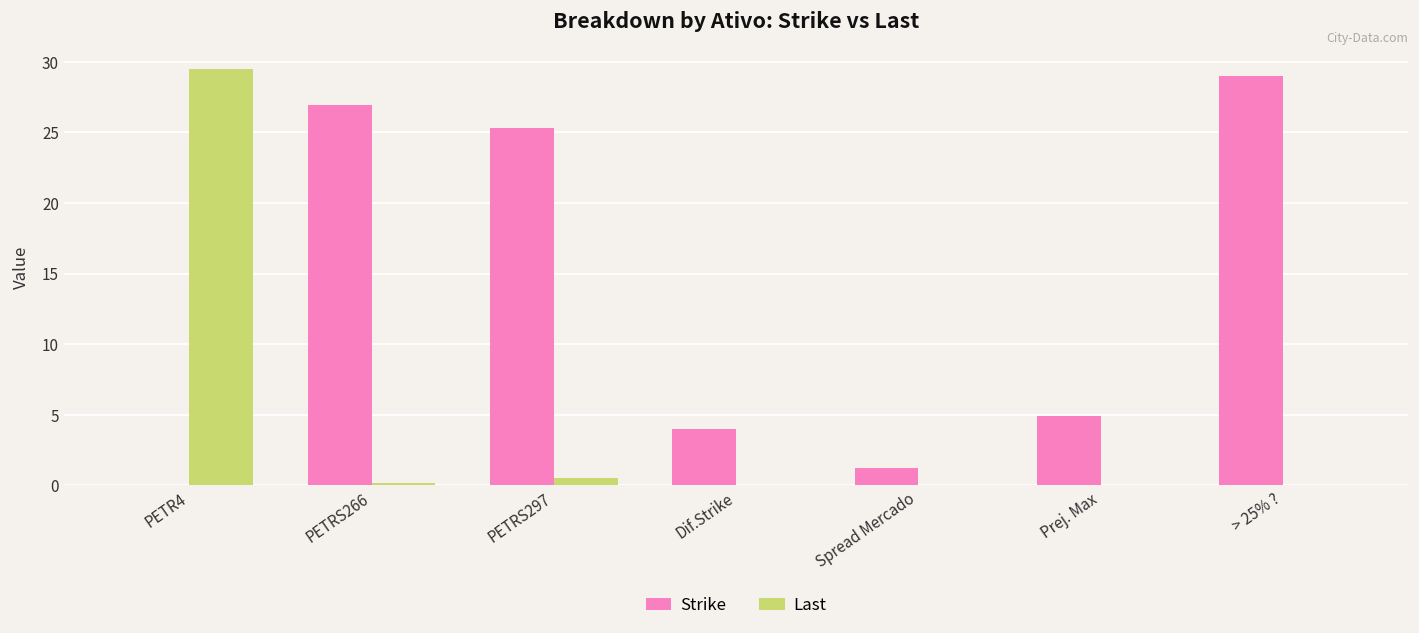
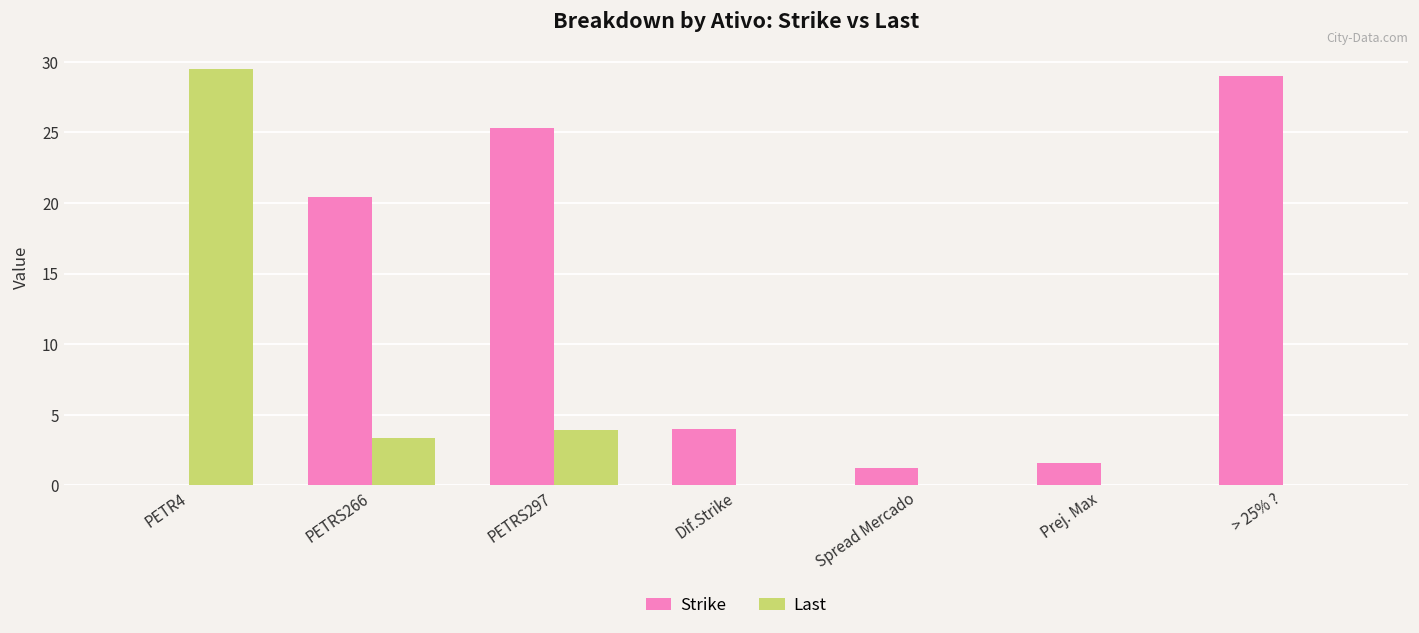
  {
    "Strike": {
      "PETR4": 0.0,
-     "PETRS266": 27.0,
+     "PETRS266": 20.4,
      "PETRS297": 25.3,
      "Dif.Strike": 4.0,
      "Spread Mercado": 1.2,
-     "Prej. Max": 4.9,
+     "Prej. Max": 1.6,
      "> 25% ?": 29.0
    },
    "Last": {
      "PETR4": 29.5,
-     "PETRS266": 0.2,
-     "PETRS297": 0.5,
+     "PETRS266": 3.3,
+     "PETRS297": 3.9,
      "Dif.Strike": 0.0,
      "Spread Mercado": 0.0,
      "Prej. Max": 0.0,
      "> 25% ?": 0.0
    }
  }
